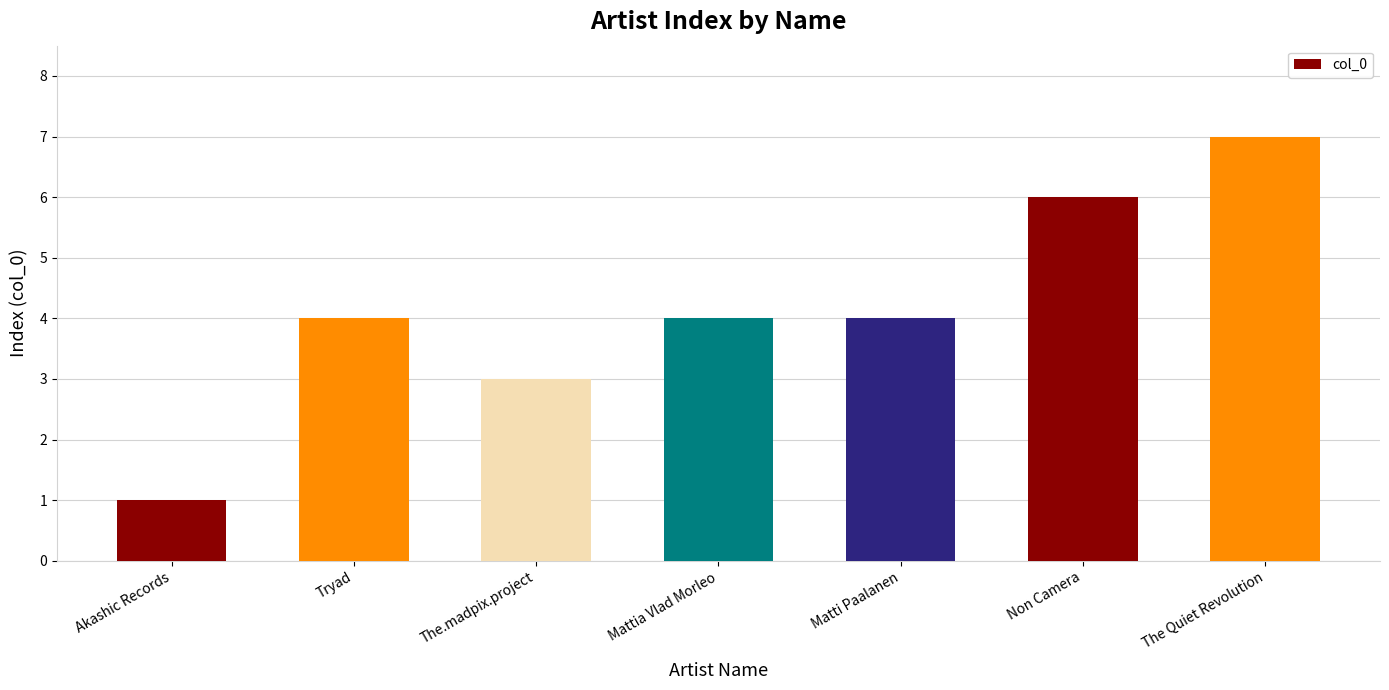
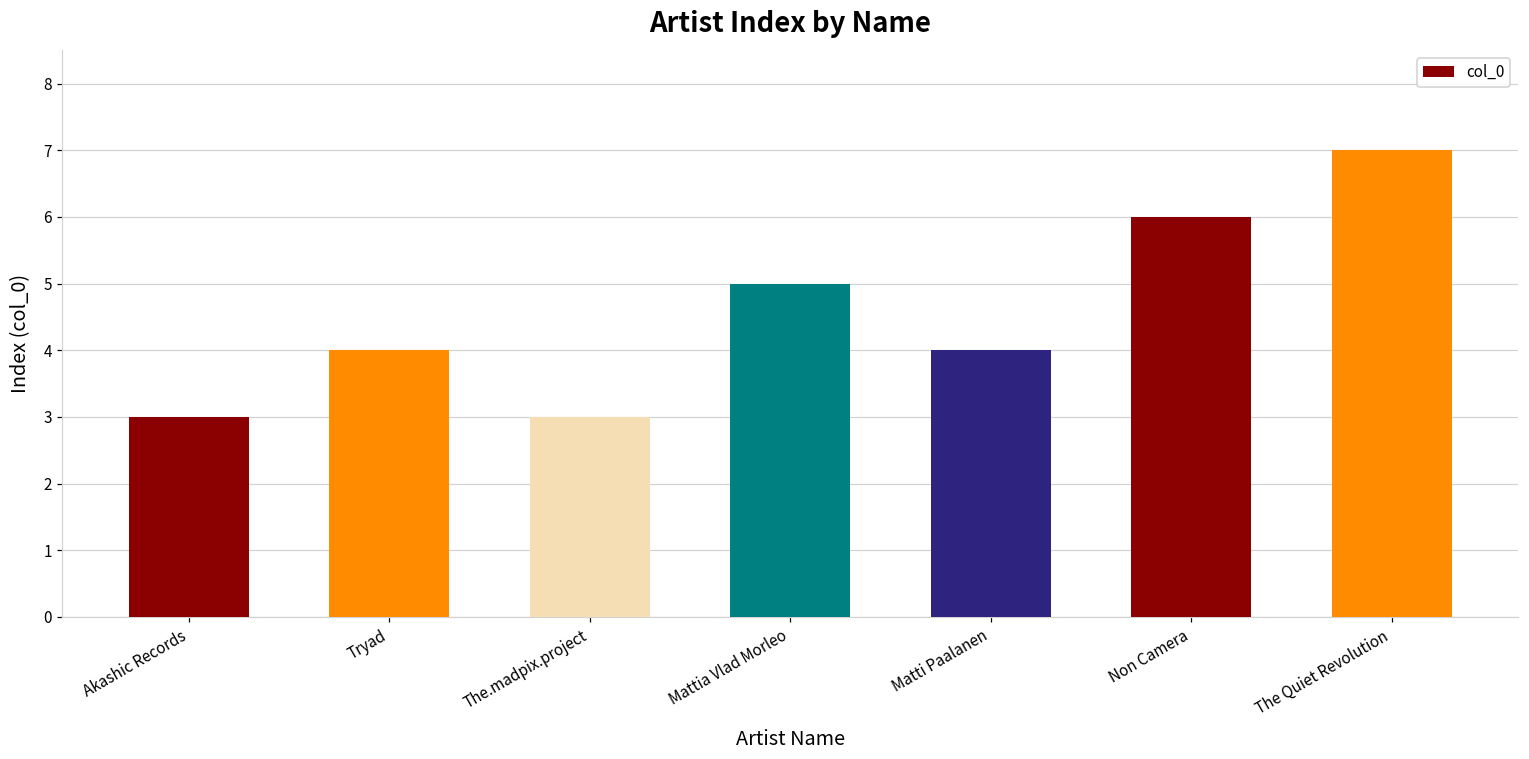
  {
-   "Akashic Records": 1,
+   "Akashic Records": 3,
    "Tryad": 4,
    "The.madpix.project": 3,
-   "Mattia Vlad Morleo": 4,
+   "Mattia Vlad Morleo": 5,
    "Matti Paalanen": 4,
    "Non Camera": 6,
    "The Quiet Revolution": 7
  }
